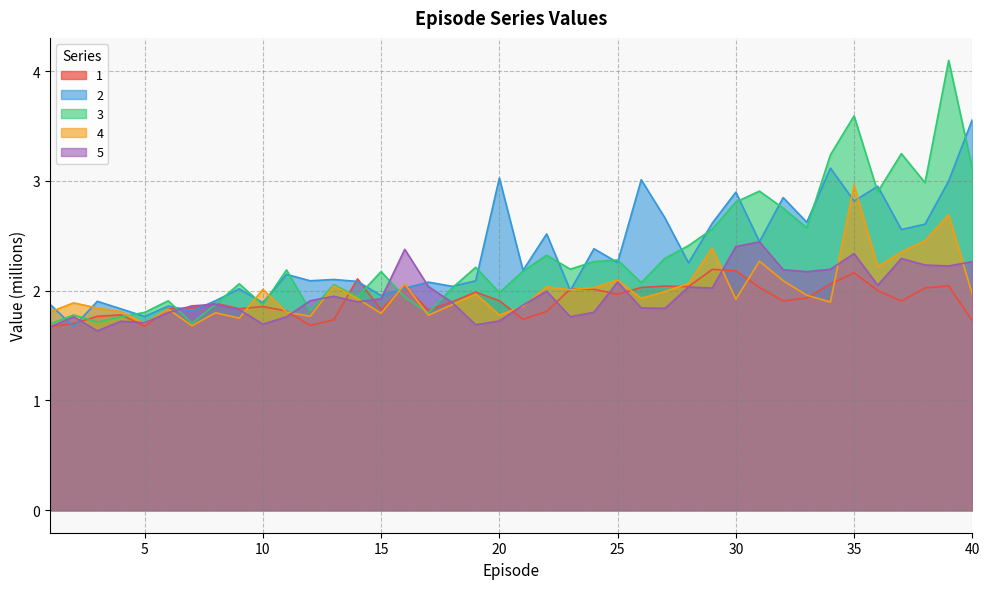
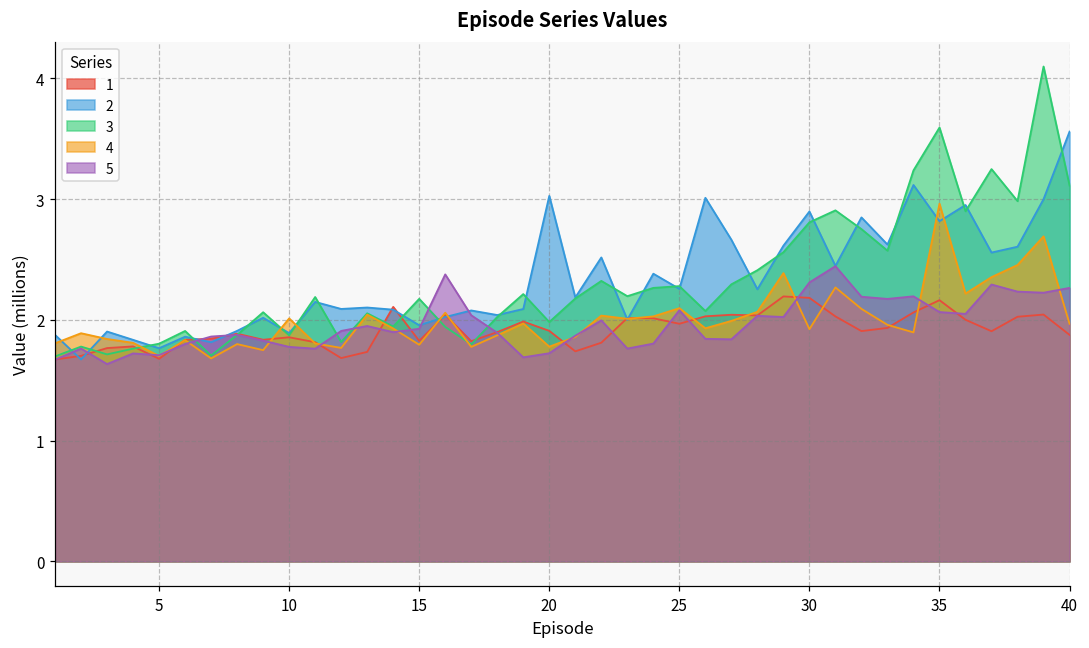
  {
    "1": {
      "5": 1.68,
      "15": 1.83,
      "20": 1.91,
      "25": 1.97,
      "30": 2.18,
      "35": 2.16,
-     "40": 1.72
+     "40": 1.88
    },
    "2": {
      "5": 1.76,
      "15": 1.95,
      "20": 3.03,
      "30": 2.90,
      "35": 2.82,
      "40": 3.56
    },
    "3": {
      "5": 1.80,
      "15": 2.17,
      "20": 1.98,
      "30": 2.81,
      "35": 3.59,
      "40": 3.11
    },
    "4": {
      "10": 2.01,
      "15": 1.79,
      "20": 1.78,
      "30": 1.92,
      "35": 2.96,
      "40": 1.97
    },
    "5": {
-     "10": 1.70,
+     "10": 1.78,
      "15": 1.93,
      "20": 1.72,
-     "30": 2.40,
-     "35": 2.34,
+     "30": 2.31,
+     "35": 2.06,
      "40": 2.26
    }
  }
